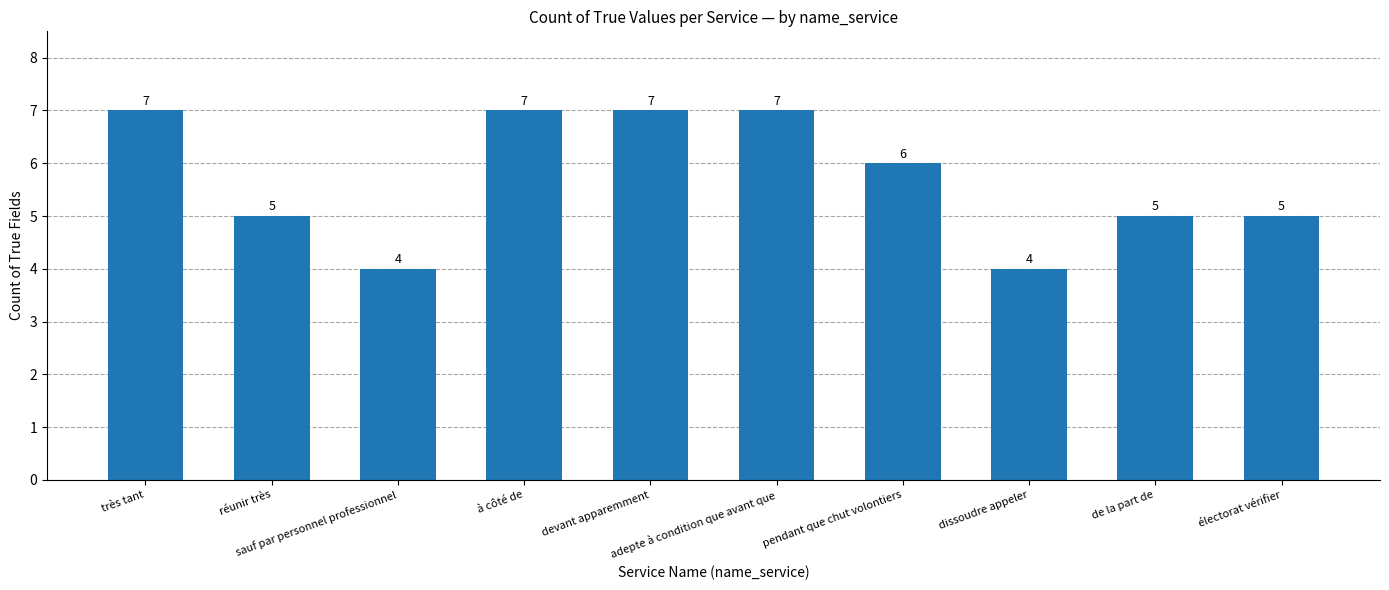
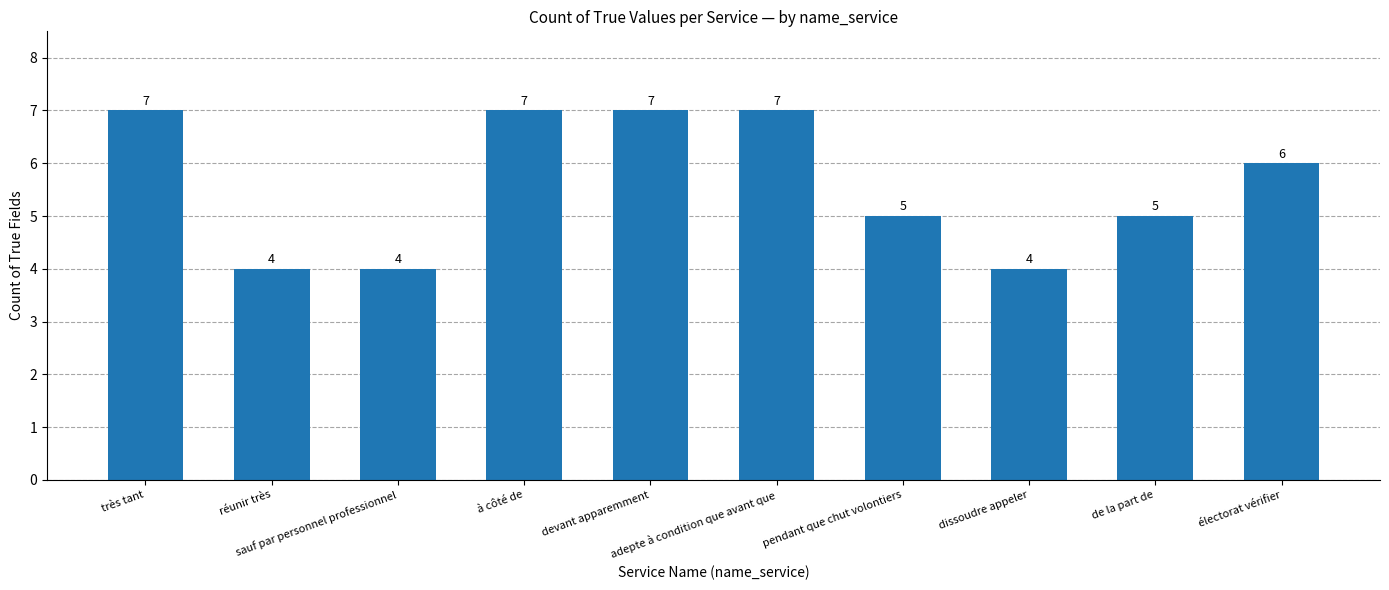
  {
    "très tant": 7,
-   "réunir très": 5,
+   "réunir très": 4,
    "sauf par personnel professionnel": 4,
    "à côté de": 7,
    "devant apparemment": 7,
    "adepte à condition que avant que": 7,
-   "pendant que chut volontiers": 6,
+   "pendant que chut volontiers": 5,
    "dissoudre appeler": 4,
    "de la part de": 5,
-   "électorat vérifier": 5
+   "électorat vérifier": 6
  }
